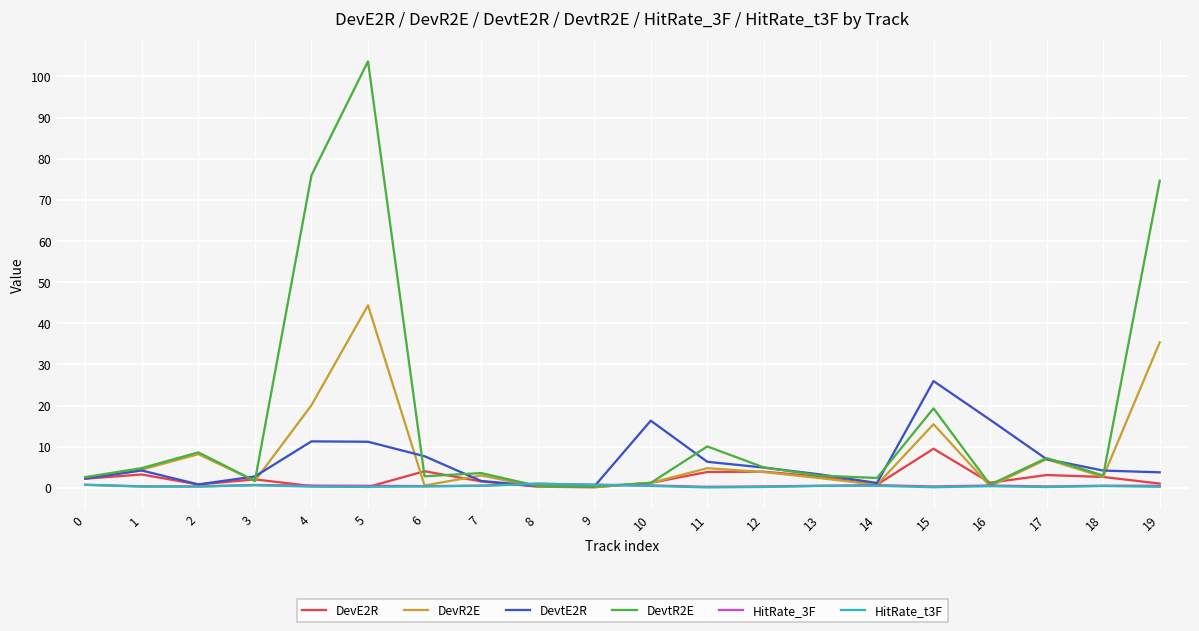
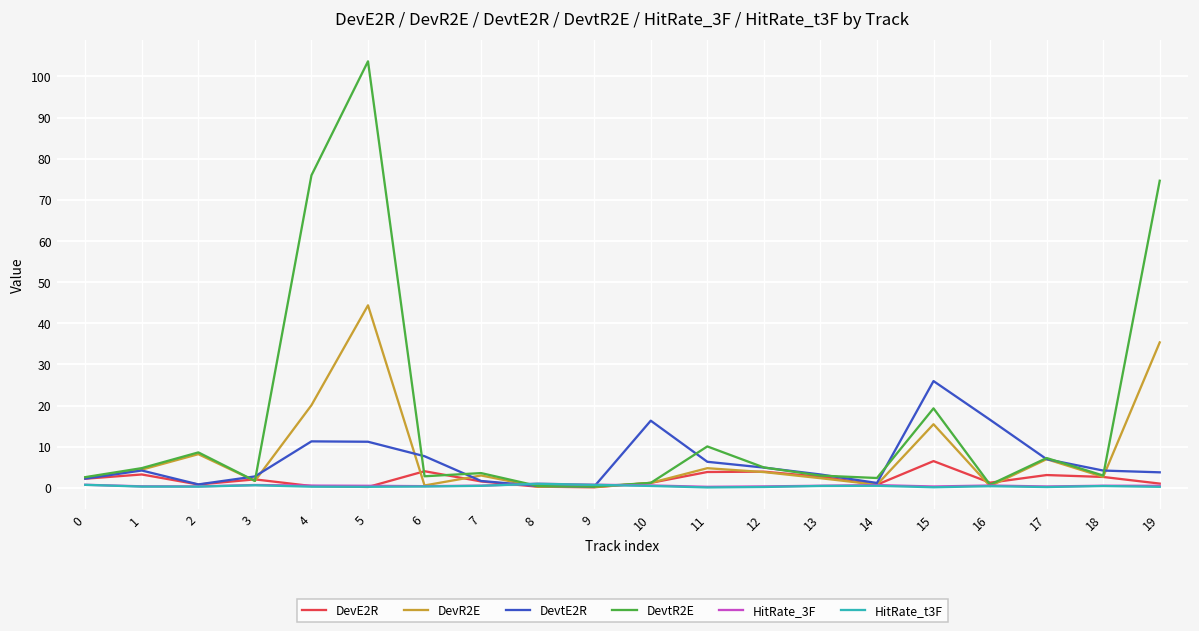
  {
    "DevE2R": {
      "1": 3,
      "6": 4,
      "11": 4,
-     "15": 9,
+     "15": 7,
      "17": 3
    },
    "DevR2E": {
      "4": 20,
      "5": 44,
      "11": 5,
      "15": 15,
      "19": 35
    },
    "DevtE2R": {
      "3": 3,
      "4": 11,
      "5": 11,
      "6": 8,
      "10": 16,
      "11": 6,
      "15": 26,
      "16": 17,
      "18": 4,
      "19": 4
    },
    "DevtR2E": {
      "4": 76,
      "5": 104,
      "6": 3,
      "11": 10,
      "14": 2,
      "15": 19,
      "19": 75
    }
  }
